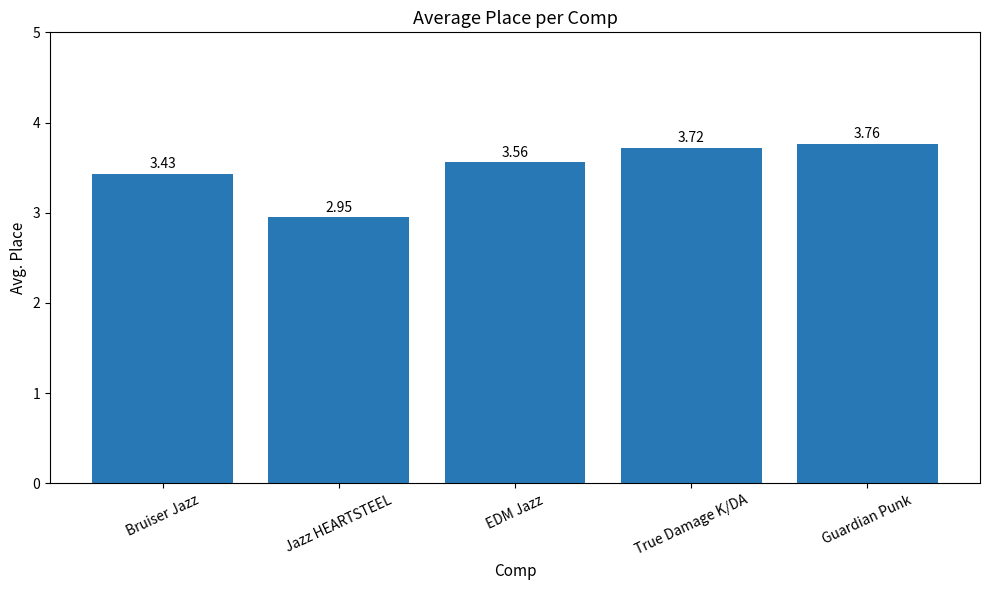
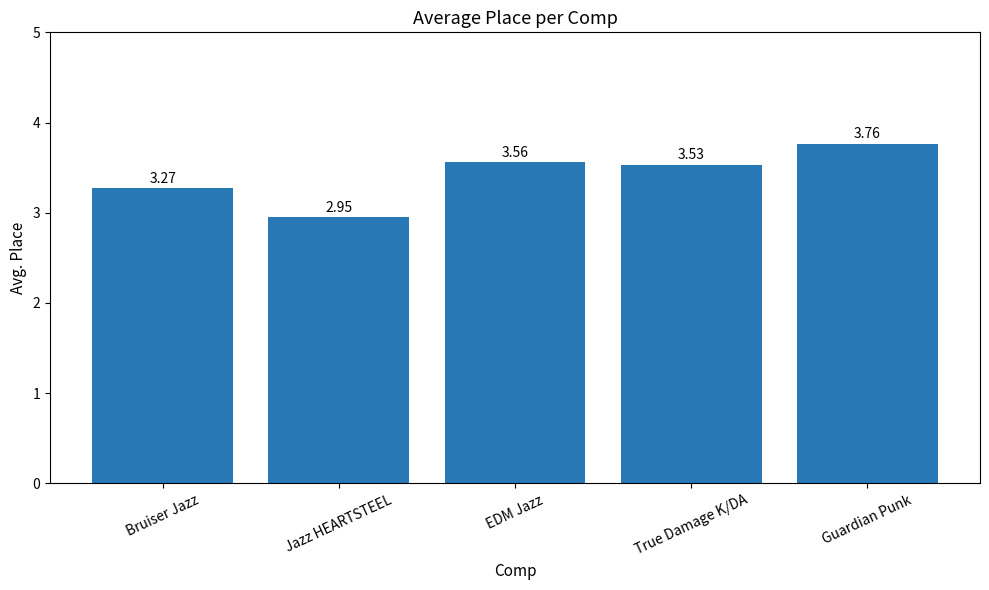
  {
-   "Bruiser Jazz": 3.43,
+   "Bruiser Jazz": 3.27,
    "Jazz HEARTSTEEL": 2.95,
    "EDM Jazz": 3.56,
-   "True Damage K/DA": 3.72,
+   "True Damage K/DA": 3.53,
    "Guardian Punk": 3.76
  }
